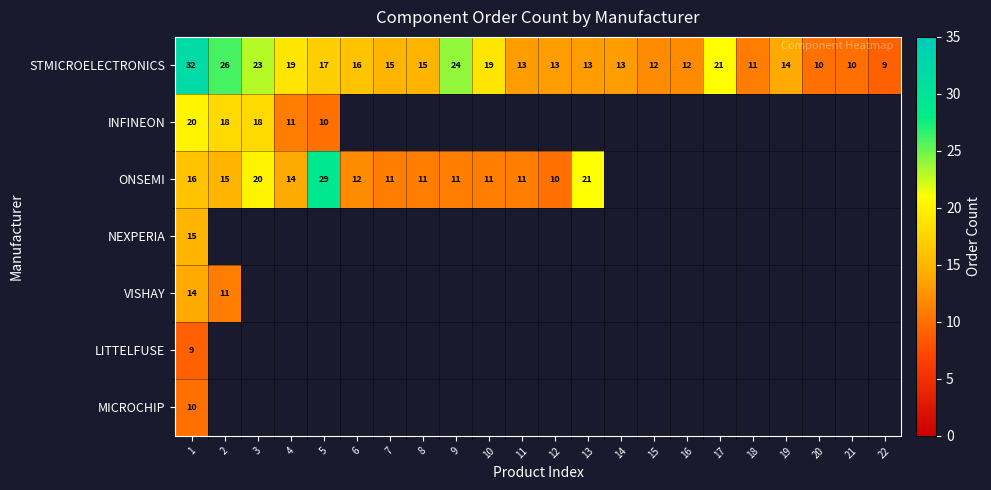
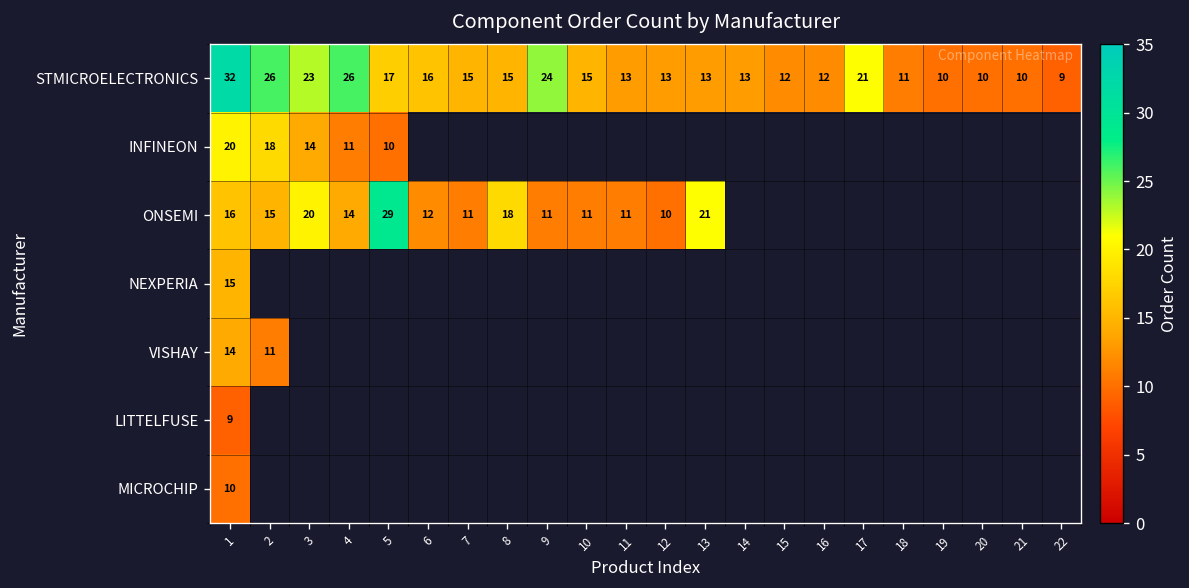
  {
    "STMICROELECTRONICS": {
      "1": 32,
      "2": 26,
      "3": 23,
-     "4": 19,
+     "4": 26,
      "5": 17,
      "6": 16,
      "7": 15,
      "8": 15,
      "9": 24,
-     "10": 19,
+     "10": 15,
      "11": 13,
      "12": 13,
      "13": 13,
      "14": 13,
      "15": 12,
      "16": 12,
      "17": 21,
      "18": 11,
-     "19": 14,
+     "19": 10,
      "20": 10,
      "22": 9
    },
    "INFINEON": {
      "1": 20,
      "2": 18,
-     "3": 18,
+     "3": 14,
      "4": 11,
      "5": 10
    },
    "ONSEMI": {
      "1": 16,
      "2": 15,
      "3": 20,
      "4": 14,
      "5": 29,
      "6": 12,
      "7": 11,
-     "8": 11,
+     "8": 18,
      "9": 11,
      "10": 11,
      "11": 11,
      "12": 10,
      "13": 21
    },
    "NEXPERIA": {
      "1": 15
    },
    "VISHAY": {
      "1": 14,
      "2": 11
    },
    "LITTELFUSE": {
      "1": 9
    },
    "MICROCHIP": {
      "1": 10
    }
  }
